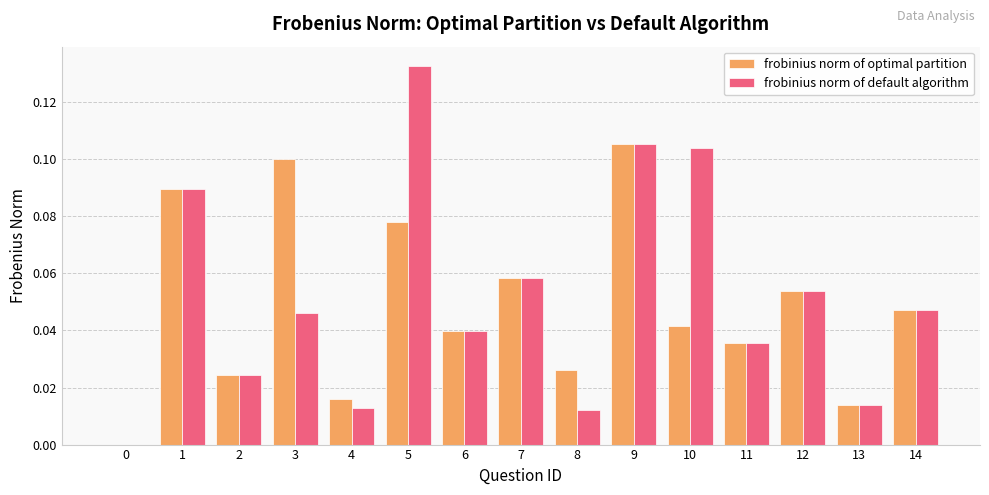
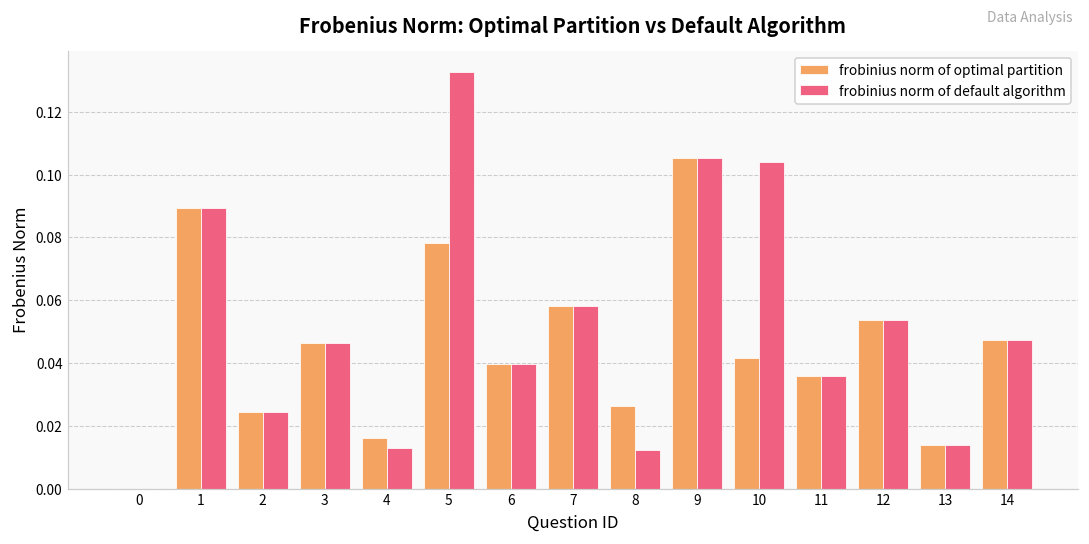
  {
    "frobinius norm of optimal partition": {
      "0": 0.000,
      "1": 0.090,
      "2": 0.024,
-     "3": 0.100,
+     "3": 0.046,
      "4": 0.016,
      "5": 0.078,
      "6": 0.040,
      "7": 0.058,
      "8": 0.026,
      "9": 0.105,
      "10": 0.042,
      "11": 0.036,
      "12": 0.054,
      "13": 0.014,
      "14": 0.047
    },
    "frobinius norm of default algorithm": {
      "0": 0.000,
      "1": 0.090,
      "2": 0.024,
      "3": 0.046,
      "4": 0.013,
      "5": 0.133,
      "6": 0.040,
      "7": 0.058,
      "8": 0.012,
      "9": 0.105,
      "10": 0.104,
      "11": 0.036,
      "12": 0.054,
      "13": 0.014,
      "14": 0.047
    }
  }
